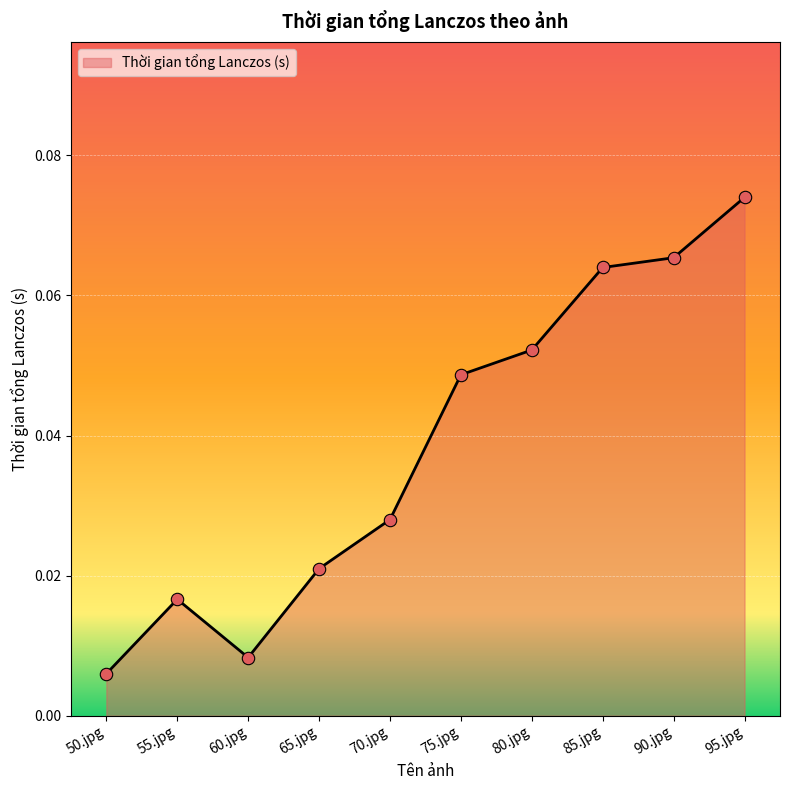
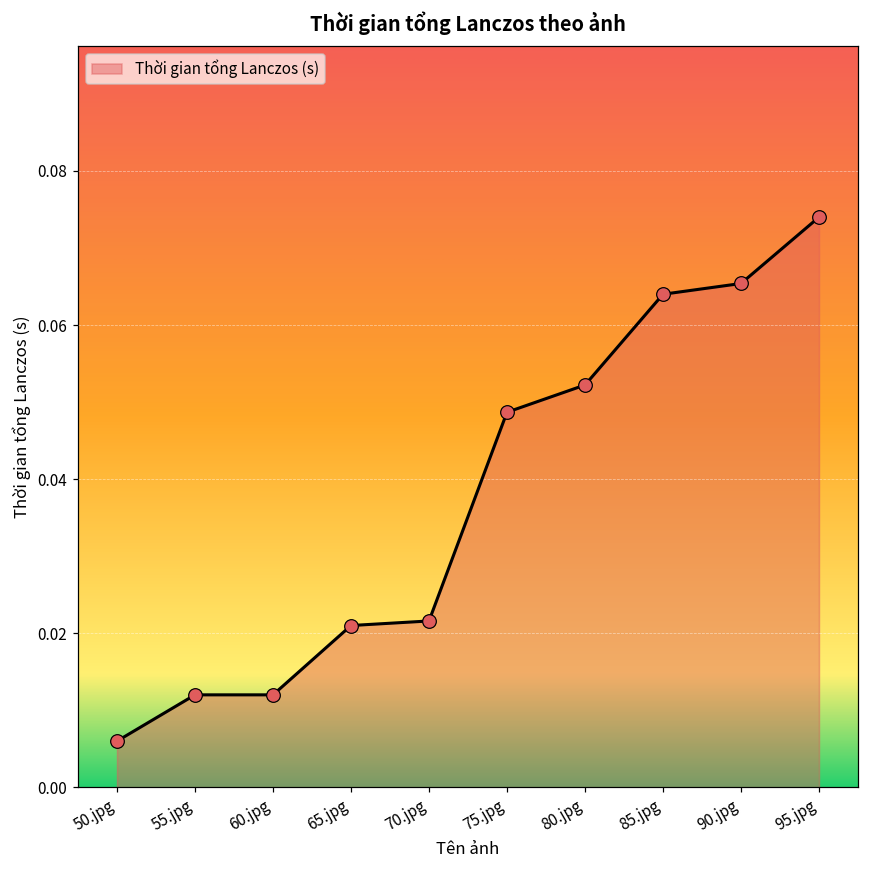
  {
    "50.jpg": 0.006,
-   "55.jpg": 0.017,
-   "60.jpg": 0.008,
+   "55.jpg": 0.012,
+   "60.jpg": 0.012,
    "65.jpg": 0.021,
-   "70.jpg": 0.028,
+   "70.jpg": 0.022,
    "75.jpg": 0.049,
    "80.jpg": 0.052,
    "85.jpg": 0.064,
    "90.jpg": 0.065,
    "95.jpg": 0.074
  }
